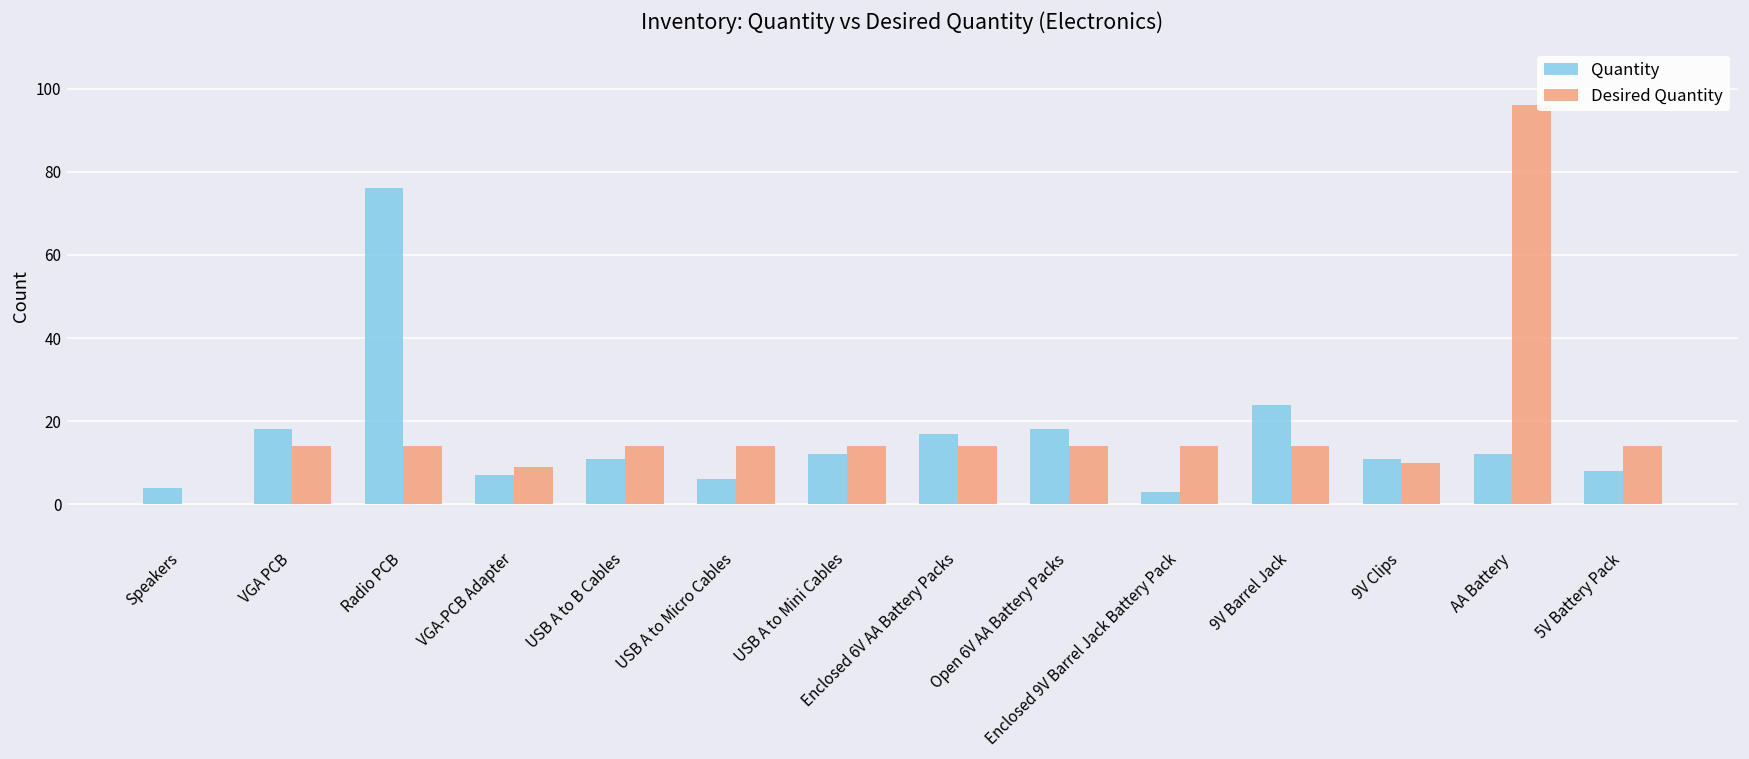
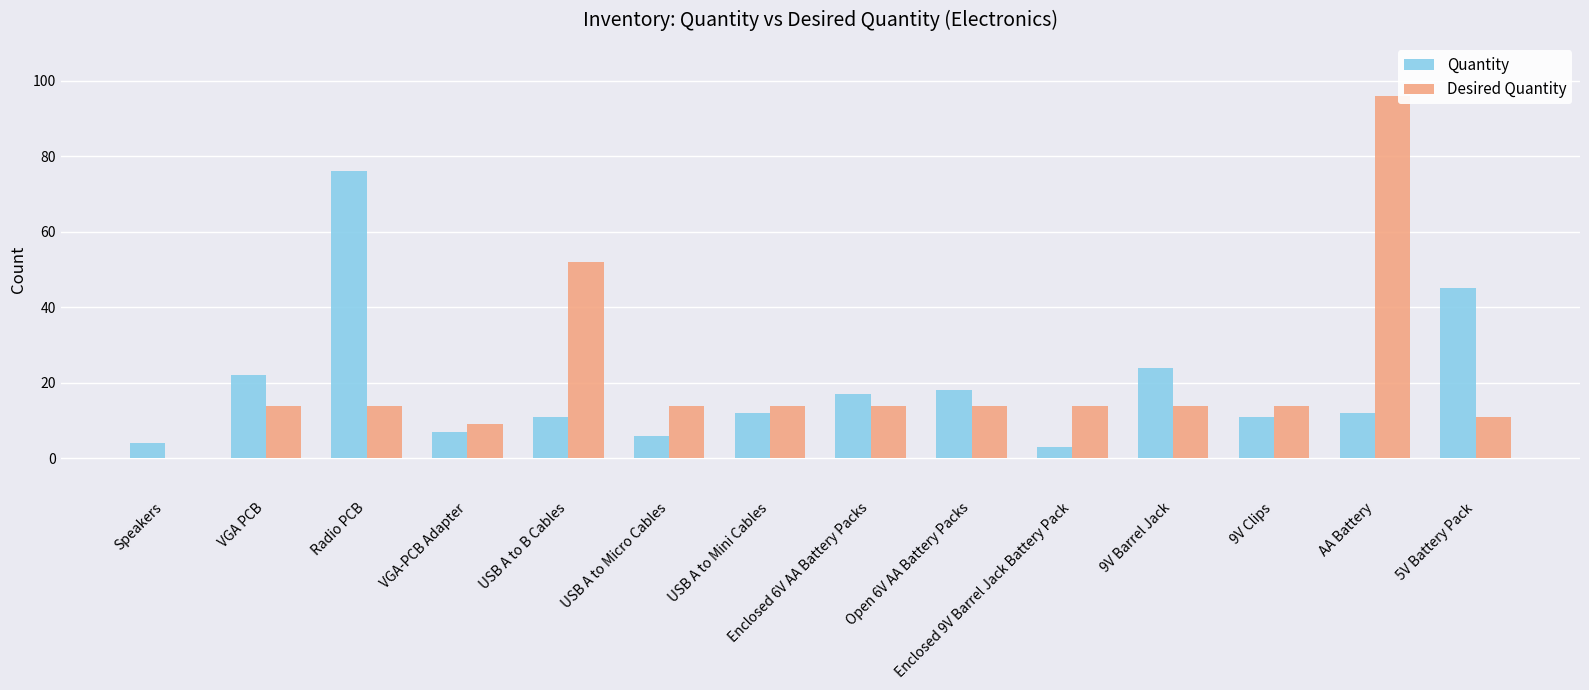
  {
    "Quantity": {
      "Speakers": 4,
-     "VGA PCB": 18,
+     "VGA PCB": 22,
      "Radio PCB": 76,
      "VGA-PCB Adapter": 7,
      "USB A to B Cables": 11,
      "USB A to Micro Cables": 6,
      "USB A to Mini Cables": 12,
      "Enclosed 6V AA Battery Packs": 17,
      "Open 6V AA Battery Packs": 18,
      "Enclosed 9V Barrel Jack Battery Pack": 3,
      "9V Barrel Jack": 24,
      "9V Clips": 11,
      "AA Battery": 12,
-     "5V Battery Pack": 8
+     "5V Battery Pack": 45
    },
    "Desired Quantity": {
      "Speakers": 0,
      "VGA PCB": 14,
      "Radio PCB": 14,
      "VGA-PCB Adapter": 9,
-     "USB A to B Cables": 14,
+     "USB A to B Cables": 52,
      "USB A to Micro Cables": 14,
      "USB A to Mini Cables": 14,
      "Enclosed 6V AA Battery Packs": 14,
      "Open 6V AA Battery Packs": 14,
      "Enclosed 9V Barrel Jack Battery Pack": 14,
      "9V Barrel Jack": 14,
-     "9V Clips": 10,
+     "9V Clips": 14,
      "AA Battery": 96,
-     "5V Battery Pack": 14
+     "5V Battery Pack": 11
    }
  }
